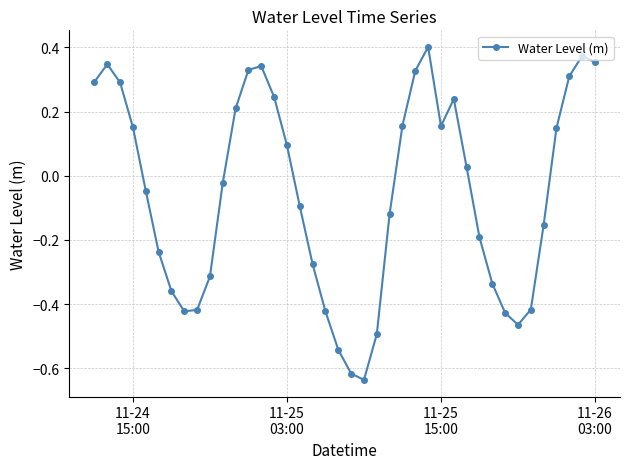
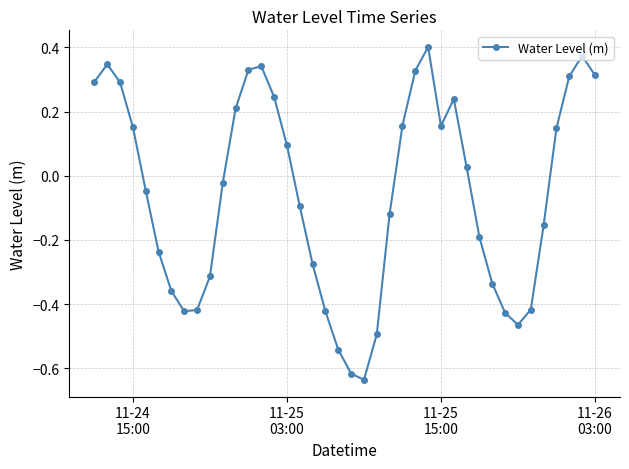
  {
    "11-24 15:00": 0.15,
    "11-25 03:00": 0.09,
    "11-25 15:00": 0.15,
-   "11-26 03:00": 0.35
+   "11-26 03:00": 0.31
  }
